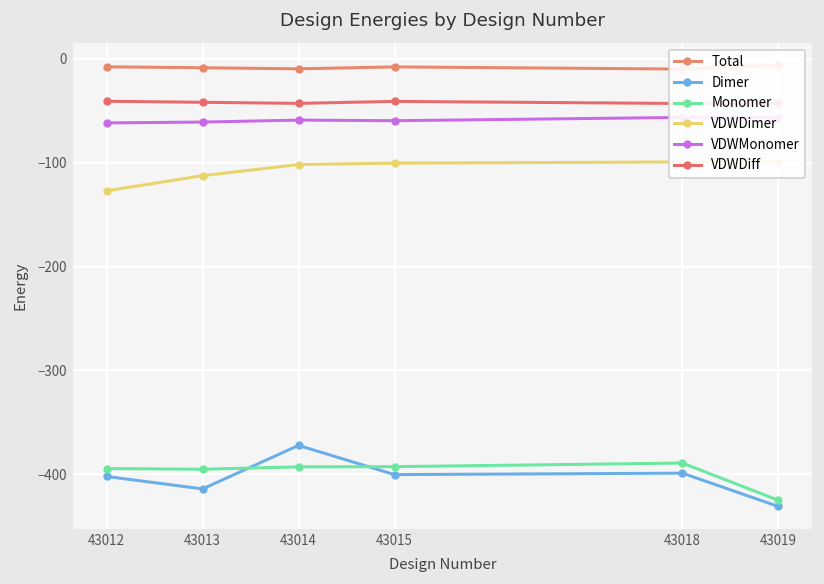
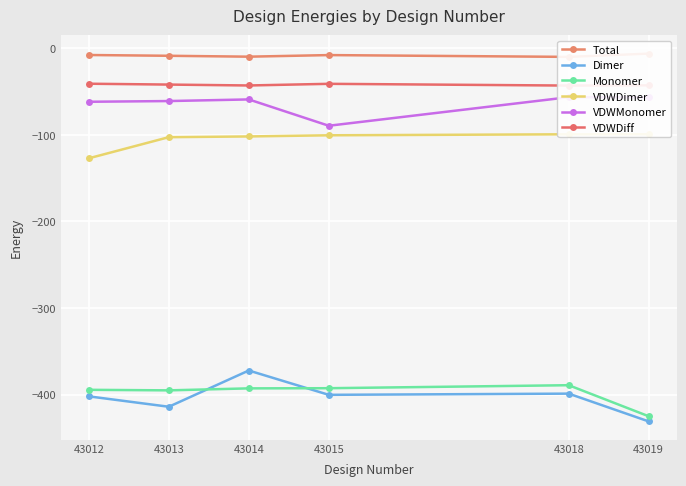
  {
    "Dimer": {
      "43012": -400,
      "43013": -410,
      "43014": -370,
      "43015": -400,
      "43018": -400,
      "43019": -430
    },
    "Monomer": {
      "43012": -390,
      "43013": -400,
      "43014": -390,
      "43015": -390,
      "43018": -390,
      "43019": -430
    },
    "VDWDimer": {
      "43012": -130,
-     "43013": -110,
+     "43013": -100,
      "43014": -100,
      "43015": -100
    },
    "VDWMonomer": {
      "43012": -60,
      "43013": -60,
      "43014": -60,
-     "43015": -60
+     "43015": -90
    }
  }
